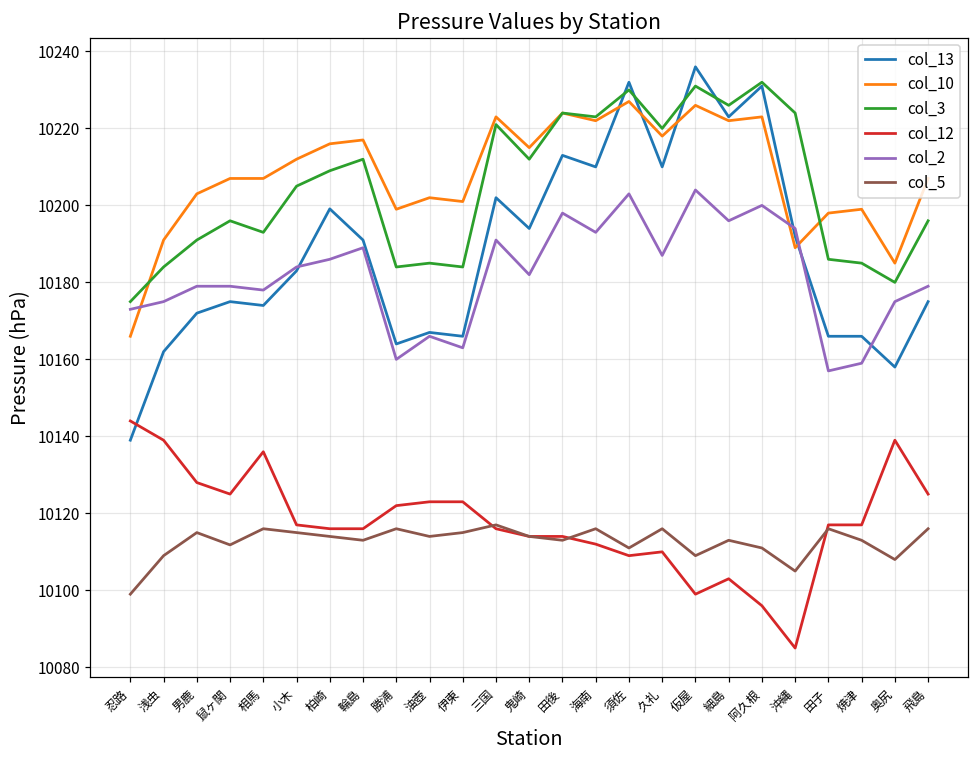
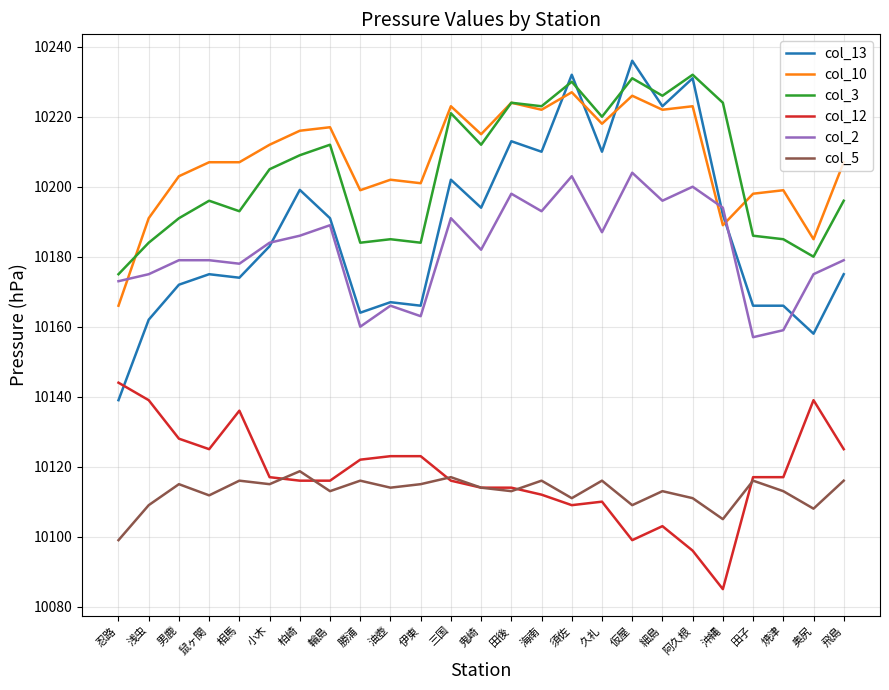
  {
    "col_13": {
      "忍路": 10139,
      "浅虫": 10162,
      "男鹿": 10172,
      "鼠ヶ関": 10175,
      "相馬": 10174,
      "小木": 10183,
      "柏崎": 10199,
      "輪島": 10191,
      "勝浦": 10164,
      "油壺": 10167,
      "伊東": 10166,
      "三国": 10202,
      "鬼崎": 10194,
      "田後": 10213,
      "海南": 10210,
      "須佐": 10232,
      "久礼": 10210,
      "仮屋": 10236,
      "細島": 10223,
      "阿久根": 10231,
      "沖縄": 10192,
      "田子": 10166,
      "焼津": 10166,
      "奥尻": 10158,
      "飛島": 10175
    },
    "col_10": {
      "忍路": 10166,
      "浅虫": 10191,
      "男鹿": 10203,
      "鼠ヶ関": 10207,
      "相馬": 10207,
      "小木": 10212,
      "柏崎": 10216,
      "輪島": 10217,
      "勝浦": 10199,
      "油壺": 10202,
      "伊東": 10201,
      "三国": 10223,
      "鬼崎": 10215,
      "海南": 10222,
      "須佐": 10227,
      "久礼": 10218,
      "仮屋": 10226,
      "細島": 10222,
      "阿久根": 10223,
      "沖縄": 10189,
      "田子": 10198,
      "焼津": 10199,
      "奥尻": 10185
    },
    "col_3": {
      "忍路": 10175,
      "浅虫": 10184,
      "男鹿": 10191,
      "鼠ヶ関": 10196,
      "相馬": 10193,
      "小木": 10205,
      "柏崎": 10209,
      "輪島": 10212,
      "勝浦": 10184,
      "油壺": 10185,
      "伊東": 10184,
      "三国": 10221,
      "鬼崎": 10212,
      "海南": 10223,
      "須佐": 10230,
      "久礼": 10220,
      "仮屋": 10231,
      "細島": 10226,
      "阿久根": 10232,
      "沖縄": 10224,
      "田子": 10186,
      "焼津": 10185,
      "奥尻": 10180,
      "飛島": 10196
    },
    "col_12": {
      "忍路": 10144,
      "浅虫": 10139,
      "男鹿": 10128,
      "鼠ヶ関": 10125,
      "相馬": 10136,
      "小木": 10117,
      "柏崎": 10116,
      "輪島": 10116,
      "勝浦": 10122,
      "油壺": 10123,
      "伊東": 10123,
      "三国": 10116,
      "田後": 10114,
      "海南": 10112,
      "須佐": 10109,
      "久礼": 10110,
      "仮屋": 10099,
      "細島": 10103,
      "阿久根": 10096,
      "沖縄": 10085,
      "田子": 10117,
      "焼津": 10117,
      "奥尻": 10139,
      "飛島": 10125
    },
    "col_2": {
      "忍路": 10173,
      "浅虫": 10175,
      "男鹿": 10179,
      "鼠ヶ関": 10179,
      "相馬": 10178,
      "小木": 10184,
      "柏崎": 10186,
      "輪島": 10189,
      "勝浦": 10160,
      "油壺": 10166,
      "伊東": 10163,
      "三国": 10191,
      "鬼崎": 10182,
      "田後": 10198,
      "海南": 10193,
      "須佐": 10203,
      "久礼": 10187,
      "仮屋": 10204,
      "細島": 10196,
      "阿久根": 10200,
      "沖縄": 10194,
      "田子": 10157,
      "焼津": 10159,
      "奥尻": 10175,
      "飛島": 10179
    },
    "col_5": {
      "忍路": 10099,
      "浅虫": 10109,
      "男鹿": 10115,
      "鼠ヶ関": 10112,
      "相馬": 10116,
      "小木": 10115,
-     "柏崎": 10114,
+     "柏崎": 10119,
      "輪島": 10113,
      "勝浦": 10116,
      "油壺": 10114,
      "伊東": 10115,
      "三国": 10117,
      "田後": 10113,
      "海南": 10116,
      "須佐": 10111,
      "久礼": 10116,
      "仮屋": 10109,
      "細島": 10113,
      "阿久根": 10111,
      "沖縄": 10105,
      "田子": 10116,
      "焼津": 10113,
      "奥尻": 10108,
      "飛島": 10116
    }
  }
